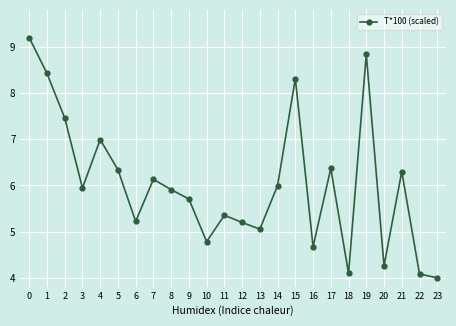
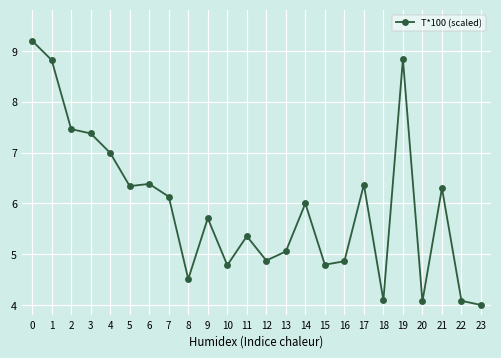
  {
    "0": 9.2,
-   "1": 8.4,
+   "1": 8.8,
    "2": 7.5,
-   "3": 5.9,
+   "3": 7.4,
    "4": 7.0,
    "5": 6.3,
-   "6": 5.2,
+   "6": 6.4,
    "7": 6.1,
-   "8": 5.9,
+   "8": 4.5,
    "9": 5.7,
    "10": 4.8,
    "11": 5.4,
-   "12": 5.2,
+   "12": 4.9,
    "13": 5.1,
    "14": 6.0,
-   "15": 8.3,
-   "16": 4.7,
+   "15": 4.8,
+   "16": 4.9,
    "17": 6.4,
    "18": 4.1,
    "19": 8.8,
-   "20": 4.3,
+   "20": 4.1,
    "21": 6.3,
    "22": 4.1,
    "23": 4.0
  }
